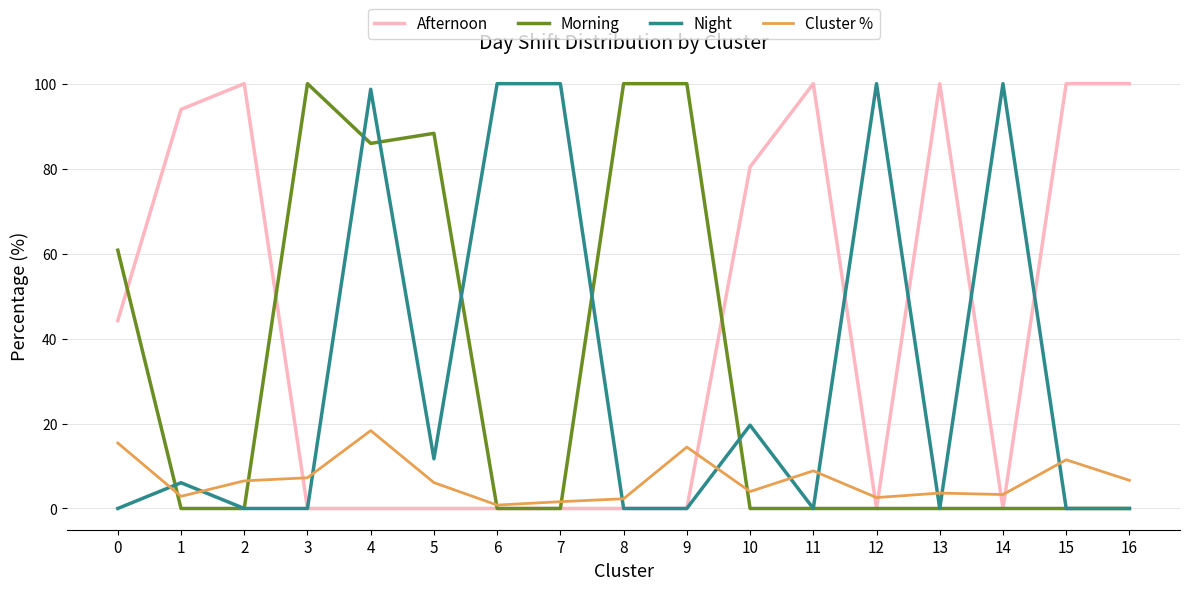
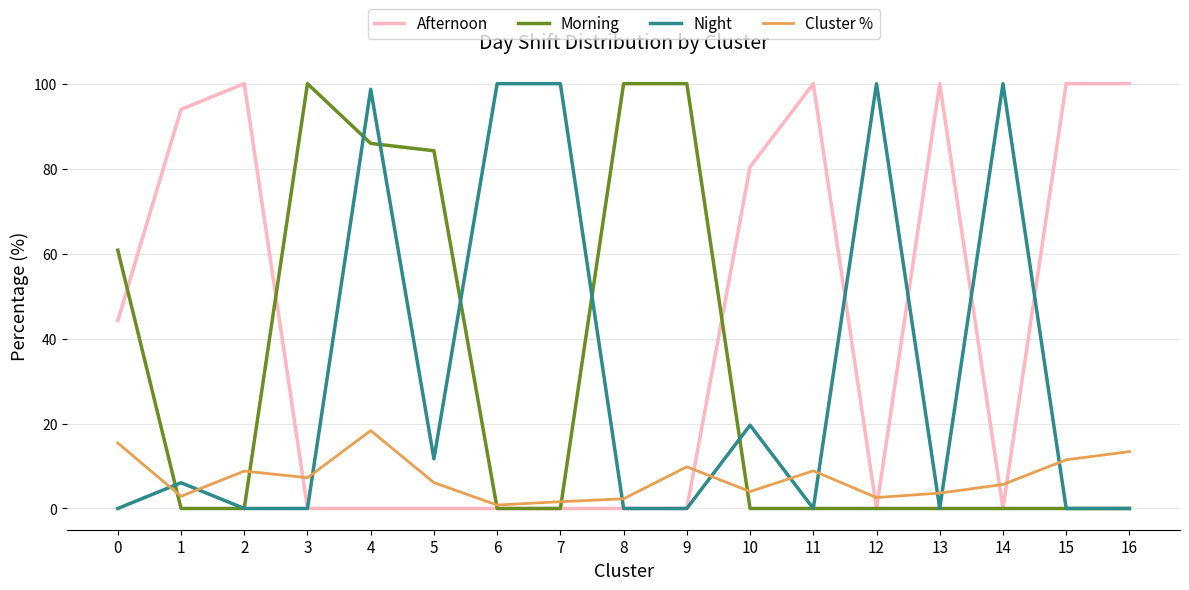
  {
    "Afternoon": {
      "0": 44,
      "1": 94,
      "2": 100,
      "4": 0,
      "5": 0,
      "10": 80,
      "11": 100,
      "13": 100,
      "15": 100,
      "16": 100
    },
    "Morning": {
      "0": 61,
      "1": 0,
      "3": 100,
      "4": 86,
-     "5": 88,
+     "5": 84,
      "8": 100,
      "9": 100,
      "10": 0
    },
    "Night": {
      "0": 0,
      "1": 6,
      "4": 99,
      "5": 12,
      "6": 100,
      "7": 100,
      "10": 20,
      "12": 100,
      "14": 100
    },
    "Cluster %": {
      "0": 15,
      "1": 3,
-     "2": 7,
+     "2": 9,
      "3": 7,
      "4": 18,
      "5": 6,
      "6": 1,
      "7": 2,
      "8": 2,
-     "9": 14,
+     "9": 10,
      "10": 4,
      "11": 9,
      "12": 3,
      "13": 4,
-     "14": 3,
+     "14": 6,
      "15": 11,
-     "16": 7
+     "16": 13
    }
  }
